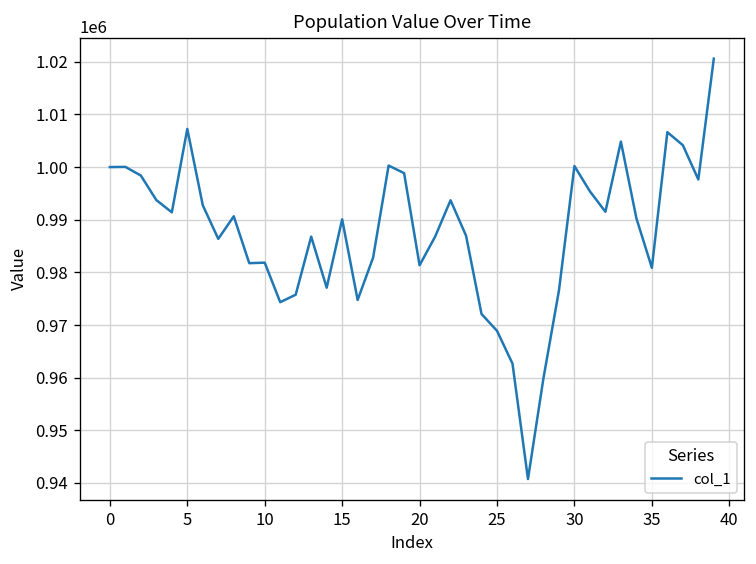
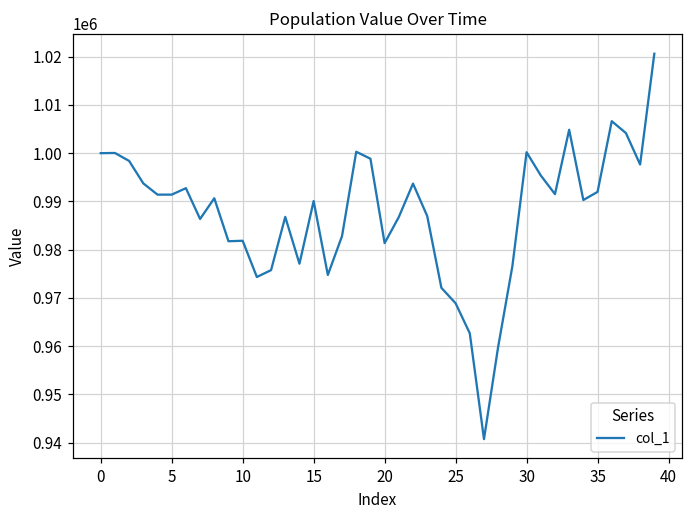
  {
    "0": 1000000,
-   "5": 1007000,
+   "5": 991000,
    "10": 982000,
    "15": 990000,
    "20": 981000,
    "25": 969000,
    "30": 1000000,
-   "35": 981000
+   "35": 992000
  }
